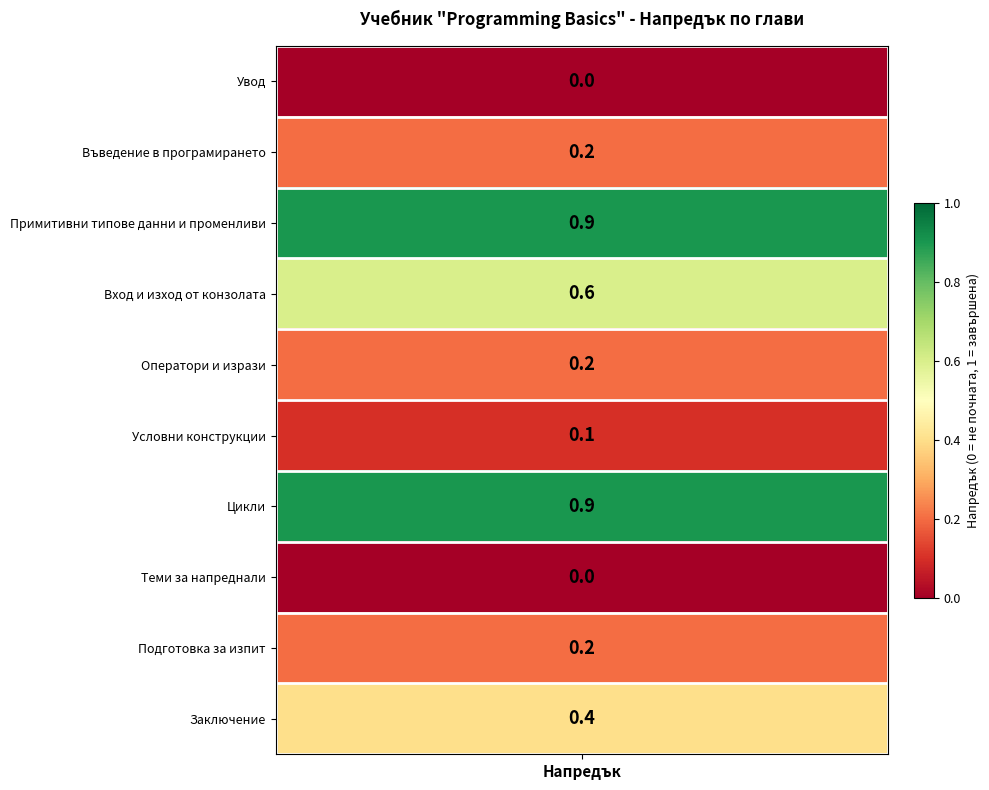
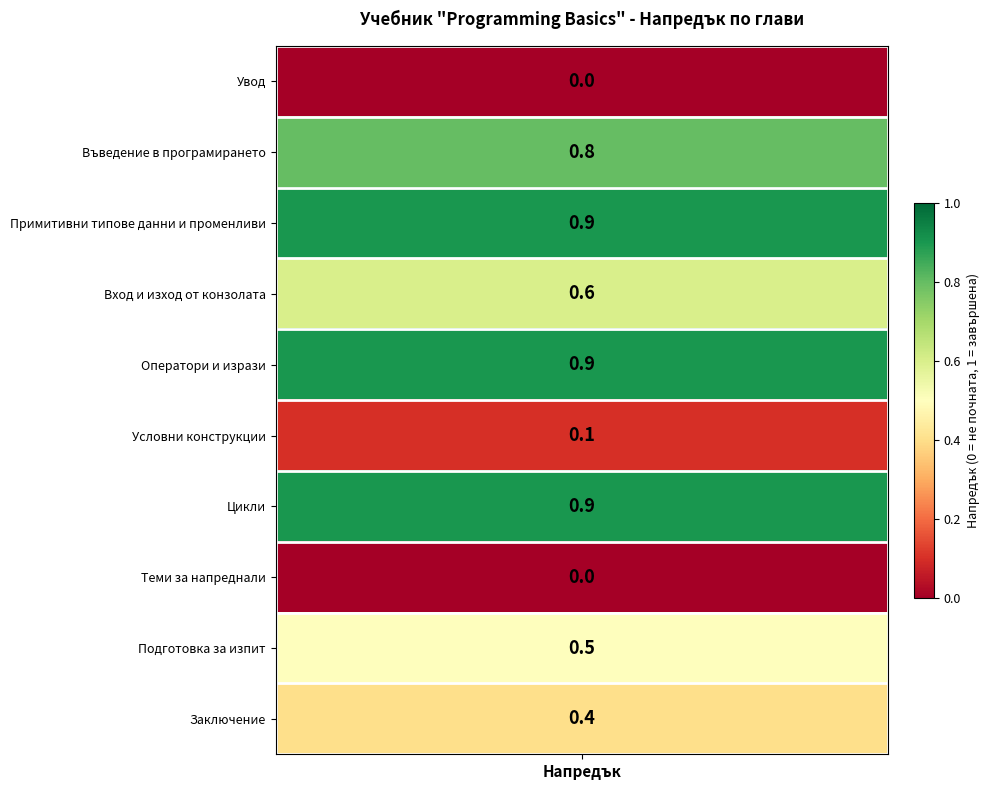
  {
    "Увод": {
      "Напредък": 0.0
    },
    "Въведение в програмирането": {
-     "Напредък": 0.2
+     "Напредък": 0.8
    },
    "Примитивни типове данни и променливи": {
      "Напредък": 0.9
    },
    "Вход и изход от конзолата": {
      "Напредък": 0.6
    },
    "Оператори и изрази": {
-     "Напредък": 0.2
+     "Напредък": 0.9
    },
    "Условни конструкции": {
      "Напредък": 0.1
    },
    "Цикли": {
      "Напредък": 0.9
    },
    "Теми за напреднали": {
      "Напредък": 0.0
    },
    "Подготовка за изпит": {
-     "Напредък": 0.2
+     "Напредък": 0.5
    },
    "Заключение": {
      "Напредък": 0.4
    }
  }
